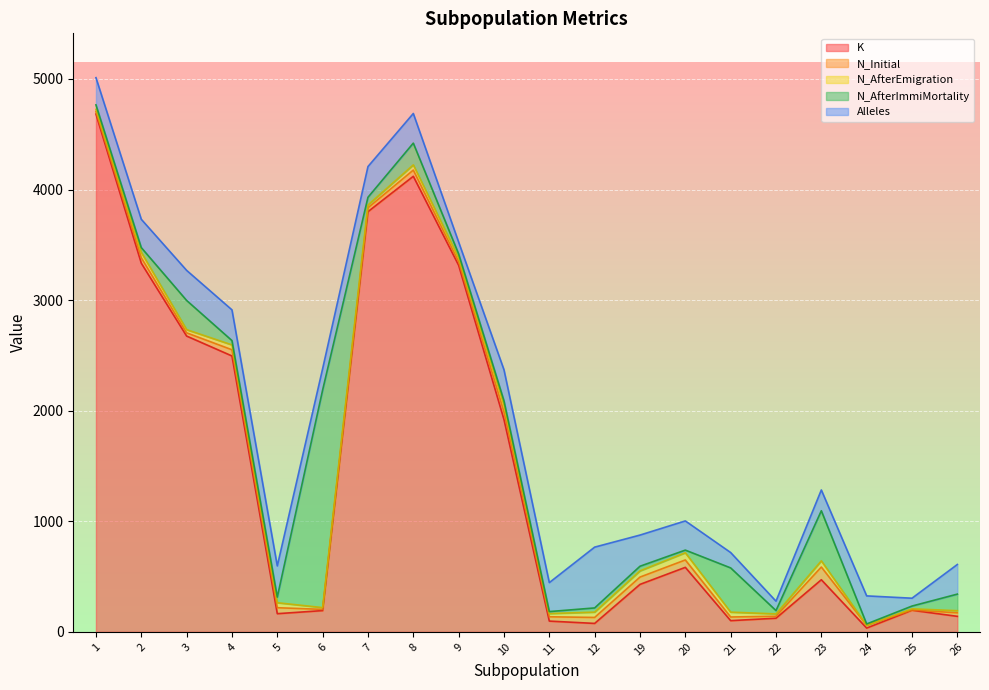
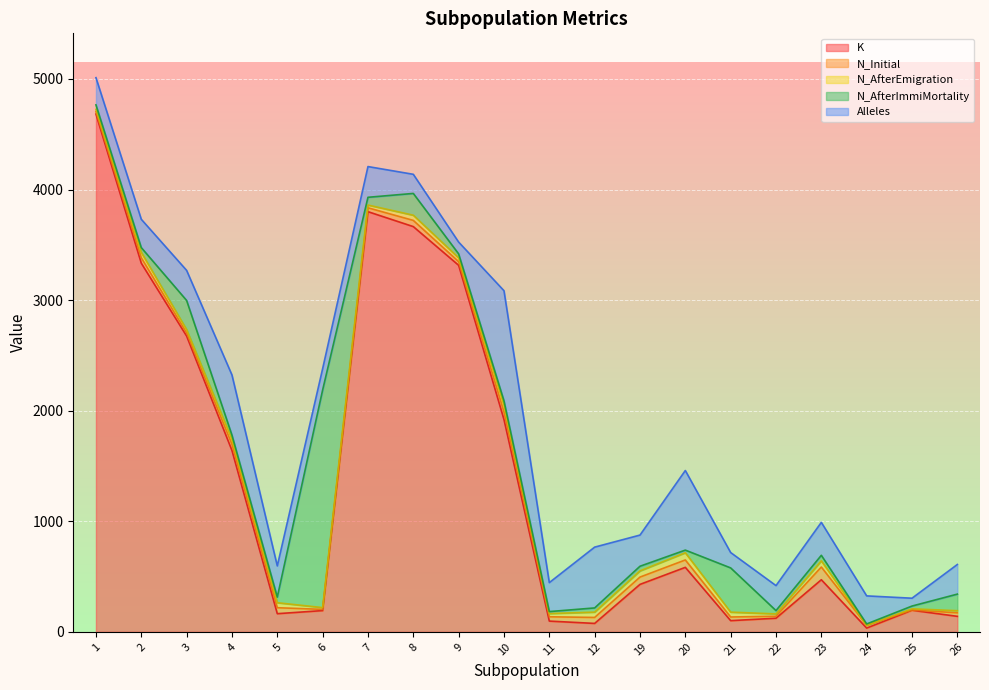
  {
    "K": {
      "2": 3330,
      "3": 2680,
-     "4": 2500,
+     "4": 1640,
      "5": 160,
      "7": 3800,
-     "8": 4120,
+     "8": 3670,
      "9": 3320,
      "10": 1920,
      "11": 100,
      "12": 80,
      "19": 430,
      "20": 580,
      "21": 100,
      "23": 470,
      "24": 30,
      "26": 140
    },
    "N_AfterImmiMortality": {
      "1": 40,
      "2": 40,
      "3": 260,
      "4": 40,
      "5": 50,
      "6": 1970,
      "7": 70,
      "8": 200,
      "9": 40,
      "10": 40,
      "12": 40,
      "19": 40,
      "20": 20,
      "21": 400,
      "22": 30,
-     "23": 450,
+     "23": 50,
      "25": 30,
      "26": 150
    },
    "Alleles": {
      "1": 250,
      "2": 260,
      "3": 270,
-     "4": 280,
+     "4": 540,
      "5": 280,
      "6": 190,
      "7": 280,
-     "8": 270,
+     "8": 170,
      "9": 110,
-     "10": 280,
+     "10": 1000,
      "11": 260,
      "12": 550,
      "19": 280,
-     "20": 260,
+     "20": 720,
      "21": 140,
-     "22": 90,
-     "23": 190,
+     "22": 230,
+     "23": 300,
      "24": 250,
      "25": 70,
      "26": 270
    }
  }
